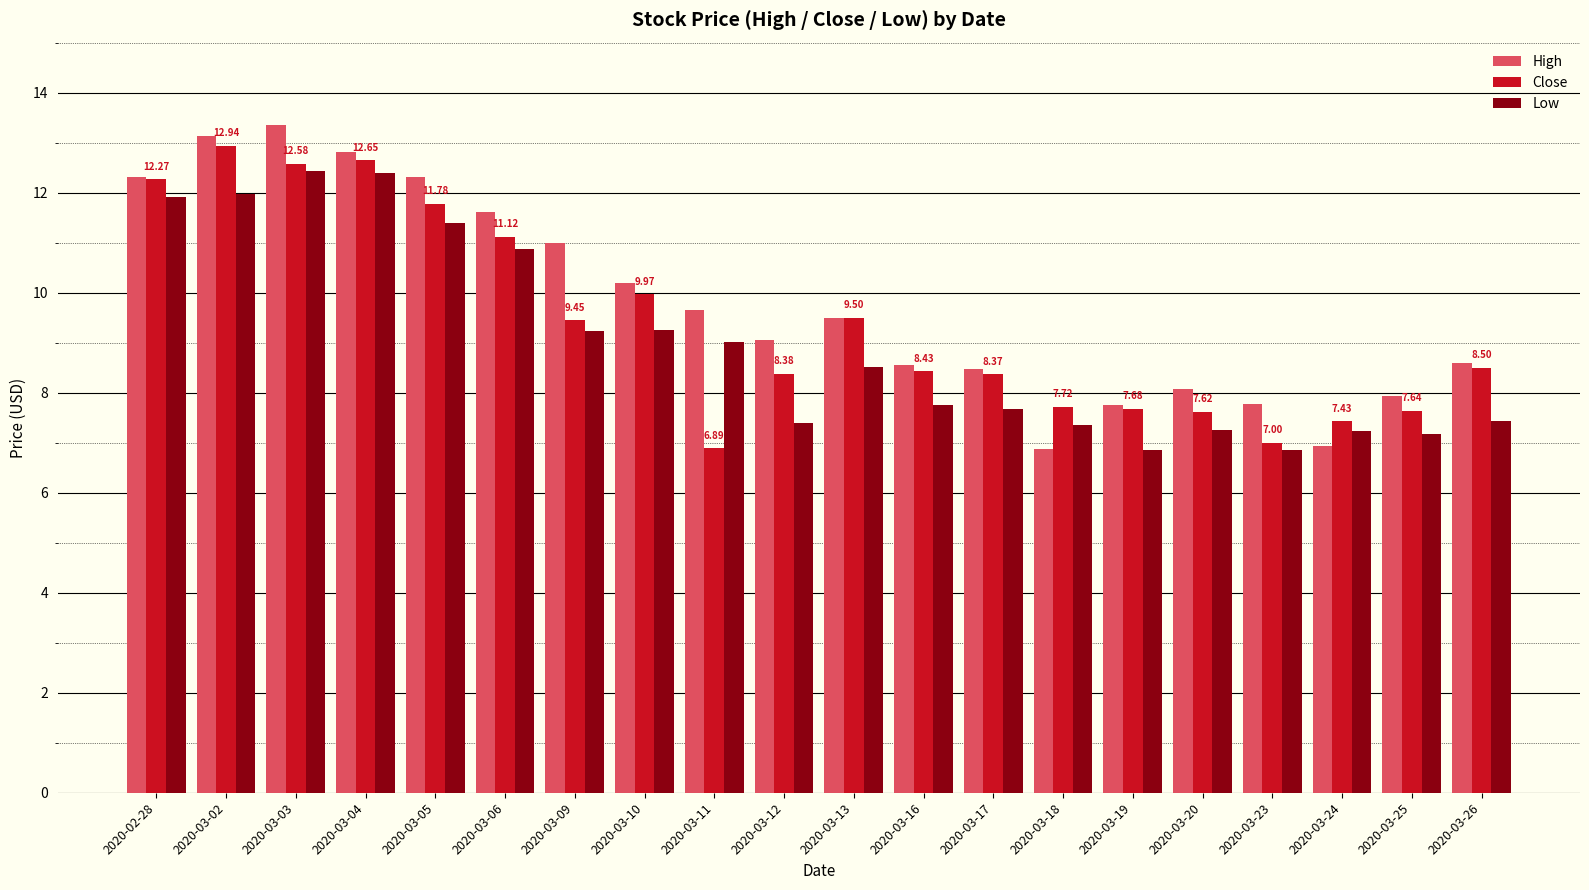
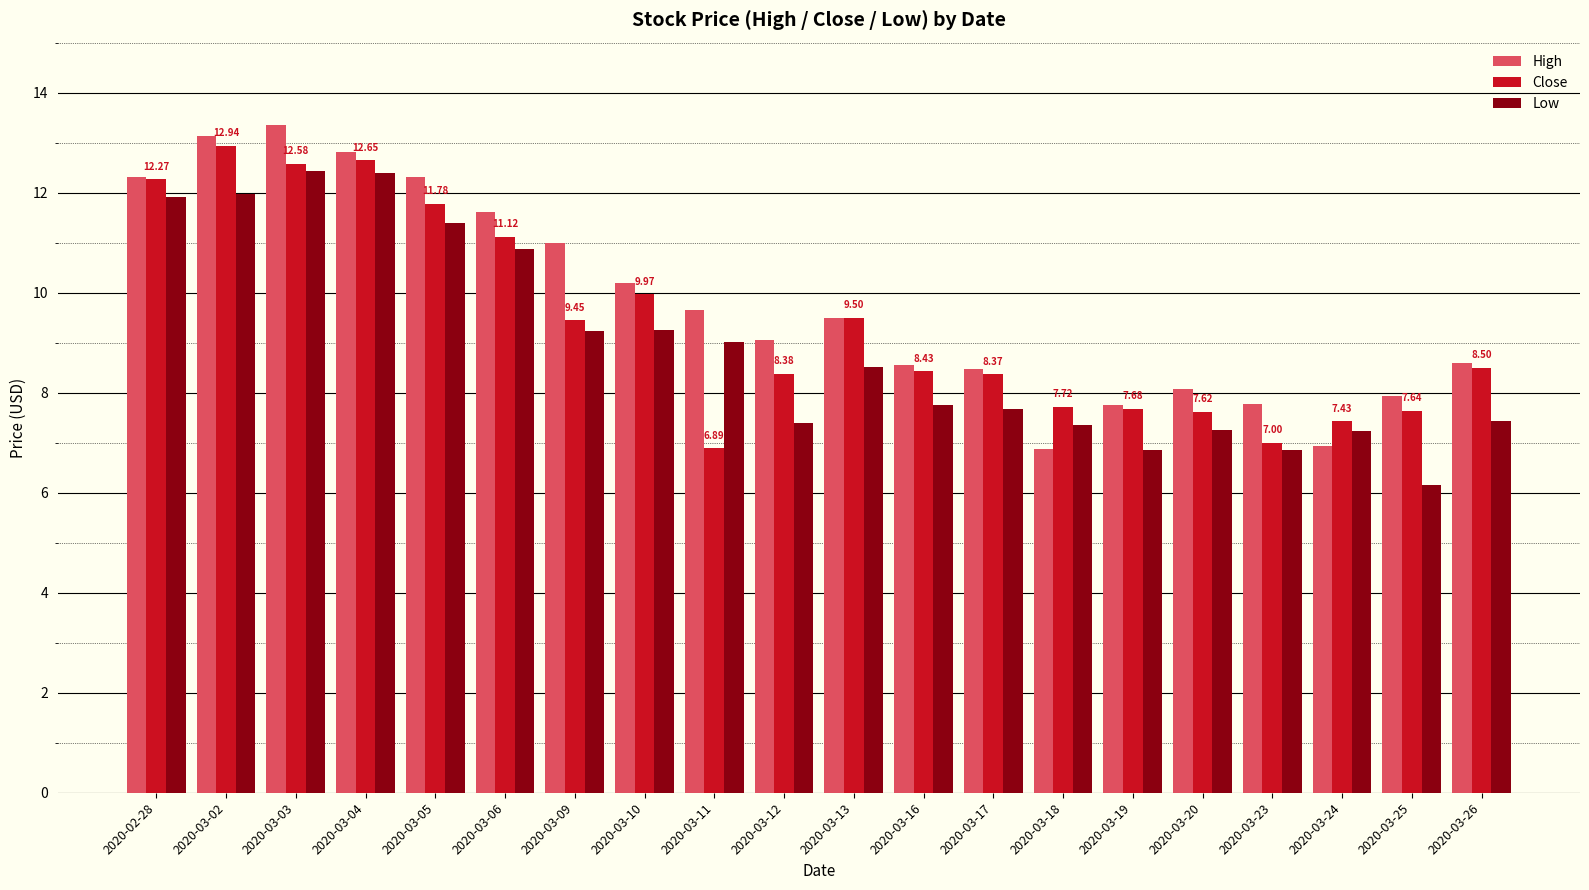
  {
    "High": {
      "2020-02-28": 12.3,
      "2020-03-03": 13.4,
      "2020-03-05": 12.3,
      "2020-03-06": 11.6,
      "2020-03-09": 11.0,
      "2020-03-10": 10.2,
      "2020-03-11": 9.7,
      "2020-03-12": 9.1,
      "2020-03-16": 8.6,
      "2020-03-17": 8.5,
      "2020-03-18": 6.9,
      "2020-03-19": 7.8,
      "2020-03-20": 8.1,
      "2020-03-23": 7.8,
      "2020-03-24": 6.9,
      "2020-03-25": 7.9,
      "2020-03-26": 8.6
    },
    "Close": {
      "2020-02-28": 12.27,
      "2020-03-02": 12.94,
      "2020-03-03": 12.58,
      "2020-03-04": 12.65,
      "2020-03-05": 11.78,
      "2020-03-06": 11.12,
      "2020-03-09": 9.45,
      "2020-03-10": 9.97,
      "2020-03-11": 6.89,
      "2020-03-12": 8.38,
      "2020-03-13": 9.50,
      "2020-03-16": 8.43,
      "2020-03-17": 8.37,
      "2020-03-18": 7.72,
      "2020-03-19": 7.68,
      "2020-03-20": 7.62,
      "2020-03-23": 7.00,
      "2020-03-24": 7.43,
      "2020-03-25": 7.64,
      "2020-03-26": 8.50
    },
    "Low": {
      "2020-02-28": 11.9,
      "2020-03-02": 12.0,
      "2020-03-03": 12.4,
      "2020-03-04": 12.4,
      "2020-03-05": 11.4,
      "2020-03-06": 10.9,
      "2020-03-09": 9.2,
      "2020-03-10": 9.3,
      "2020-03-11": 9.0,
      "2020-03-12": 7.4,
      "2020-03-13": 8.5,
      "2020-03-16": 7.8,
      "2020-03-17": 7.7,
      "2020-03-18": 7.4,
      "2020-03-19": 6.9,
      "2020-03-20": 7.3,
      "2020-03-23": 6.9,
      "2020-03-24": 7.2,
-     "2020-03-25": 7.2,
+     "2020-03-25": 6.2,
      "2020-03-26": 7.4
    }
  }
